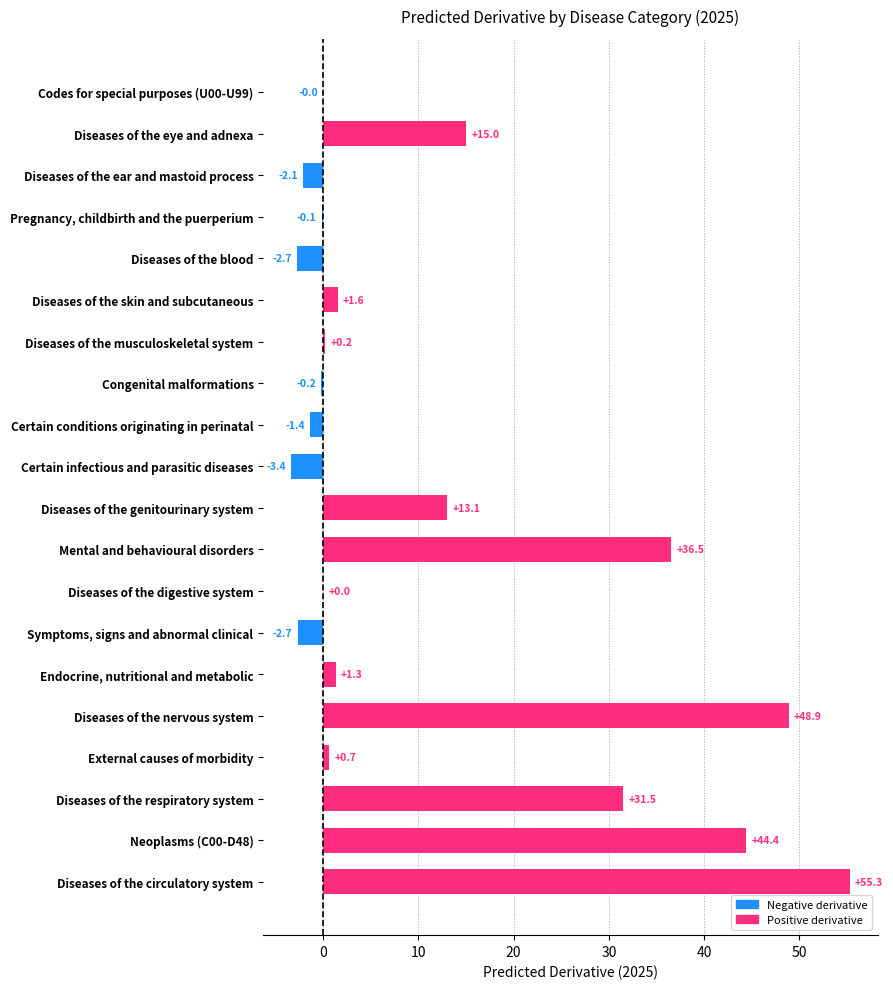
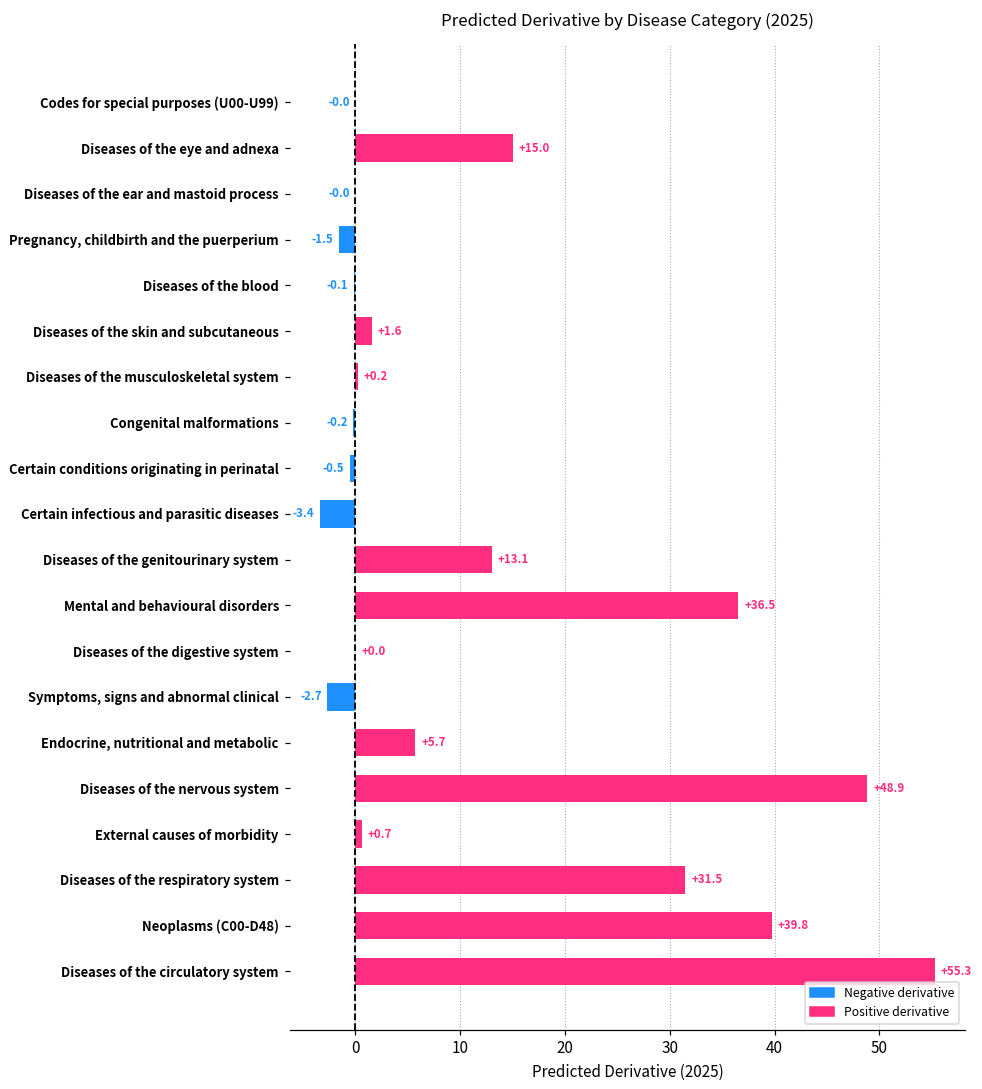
  {
    "Codes for special purposes (U00-U99)": "-0.0",
    "Diseases of the eye and adnexa": "+15.0",
-   "Diseases of the ear and mastoid process": "-2.1",
-   "Pregnancy, childbirth and the puerperium": "-0.1",
-   "Diseases of the blood": "-2.7",
+   "Diseases of the ear and mastoid process": "-0.0",
+   "Pregnancy, childbirth and the puerperium": "-1.5",
+   "Diseases of the blood": "-0.1",
    "Diseases of the skin and subcutaneous": "+1.6",
    "Diseases of the musculoskeletal system": "+0.2",
    "Congenital malformations": "-0.2",
-   "Certain conditions originating in perinatal": "-1.4",
+   "Certain conditions originating in perinatal": "-0.5",
    "Certain infectious and parasitic diseases": "-3.4",
    "Diseases of the genitourinary system": "+13.1",
    "Mental and behavioural disorders": "+36.5",
    "Diseases of the digestive system": "+0.0",
    "Symptoms, signs and abnormal clinical": "-2.7",
-   "Endocrine, nutritional and metabolic": "+1.3",
+   "Endocrine, nutritional and metabolic": "+5.7",
    "Diseases of the nervous system": "+48.9",
    "External causes of morbidity": "+0.7",
    "Diseases of the respiratory system": "+31.5",
-   "Neoplasms (C00-D48)": "+44.4",
+   "Neoplasms (C00-D48)": "+39.8",
    "Diseases of the circulatory system": "+55.3"
  }
